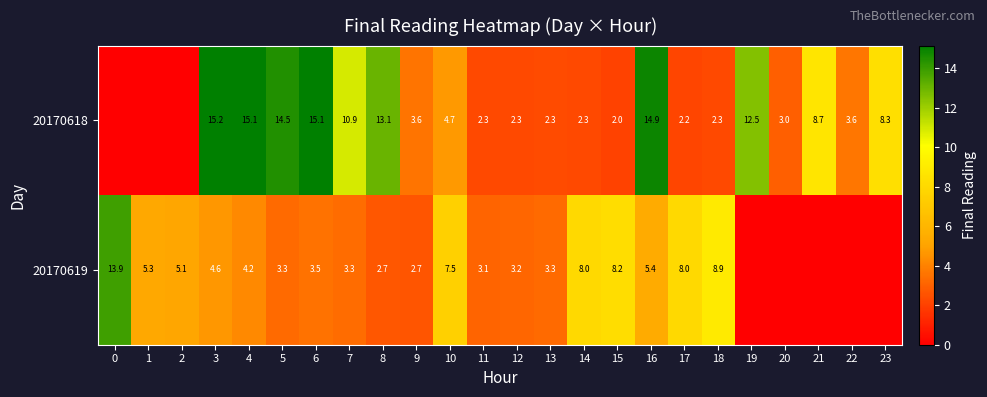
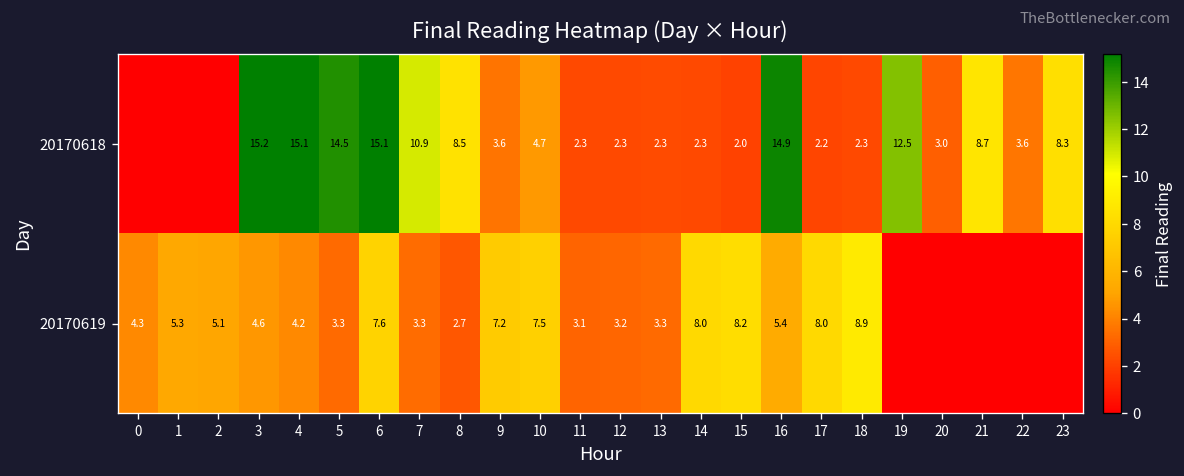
  {
    "20170618": {
      "3": 15.2,
      "4": 15.1,
      "5": 14.5,
      "6": 15.1,
      "7": 10.9,
-     "8": 13.1,
+     "8": 8.5,
      "9": 3.6,
      "10": 4.7,
      "11": 2.3,
      "12": 2.3,
      "13": 2.3,
      "14": 2.3,
      "15": 2.0,
      "16": 14.9,
      "17": 2.2,
      "18": 2.3,
      "19": 12.5,
      "20": 3.0,
      "21": 8.7,
      "22": 3.6,
      "23": 8.3
    },
    "20170619": {
-     "0": 13.9,
+     "0": 4.3,
      "1": 5.3,
      "2": 5.1,
      "3": 4.6,
      "4": 4.2,
      "5": 3.3,
-     "6": 3.5,
+     "6": 7.6,
      "7": 3.3,
      "8": 2.7,
-     "9": 2.7,
+     "9": 7.2,
      "10": 7.5,
      "11": 3.1,
      "12": 3.2,
      "13": 3.3,
      "14": 8.0,
      "15": 8.2,
      "16": 5.4,
      "17": 8.0,
      "18": 8.9
    }
  }
